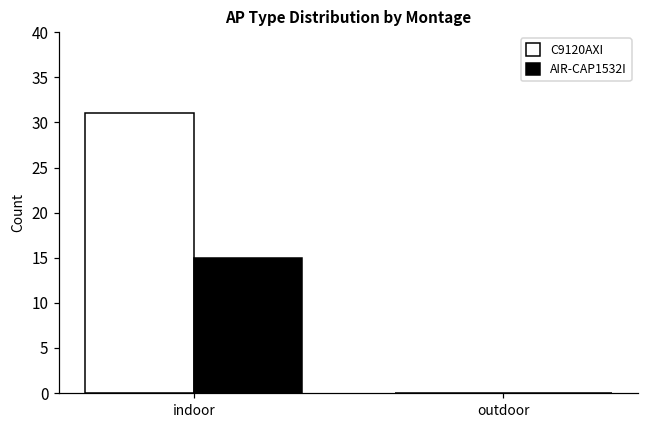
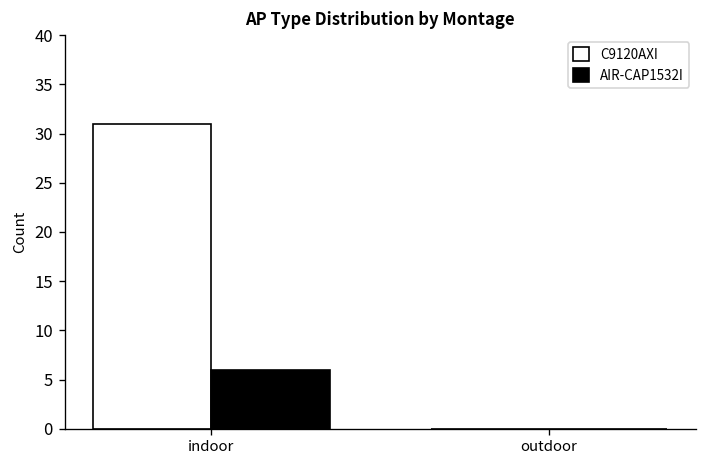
  {
    "C9120AXI": {
      "indoor": 31,
      "outdoor": 0
    },
    "AIR-CAP1532I": {
-     "indoor": 15,
+     "indoor": 6,
      "outdoor": 0
    }
  }
